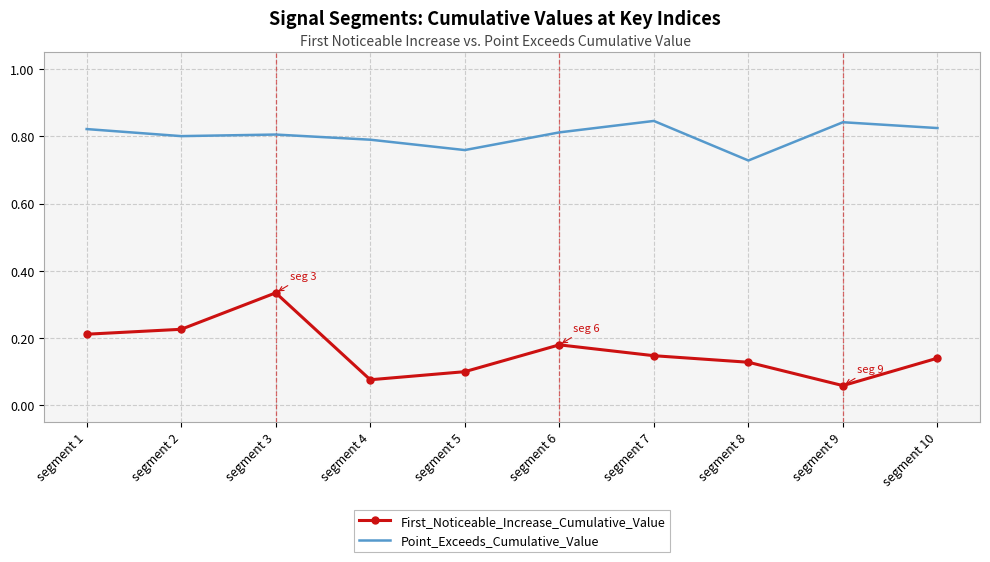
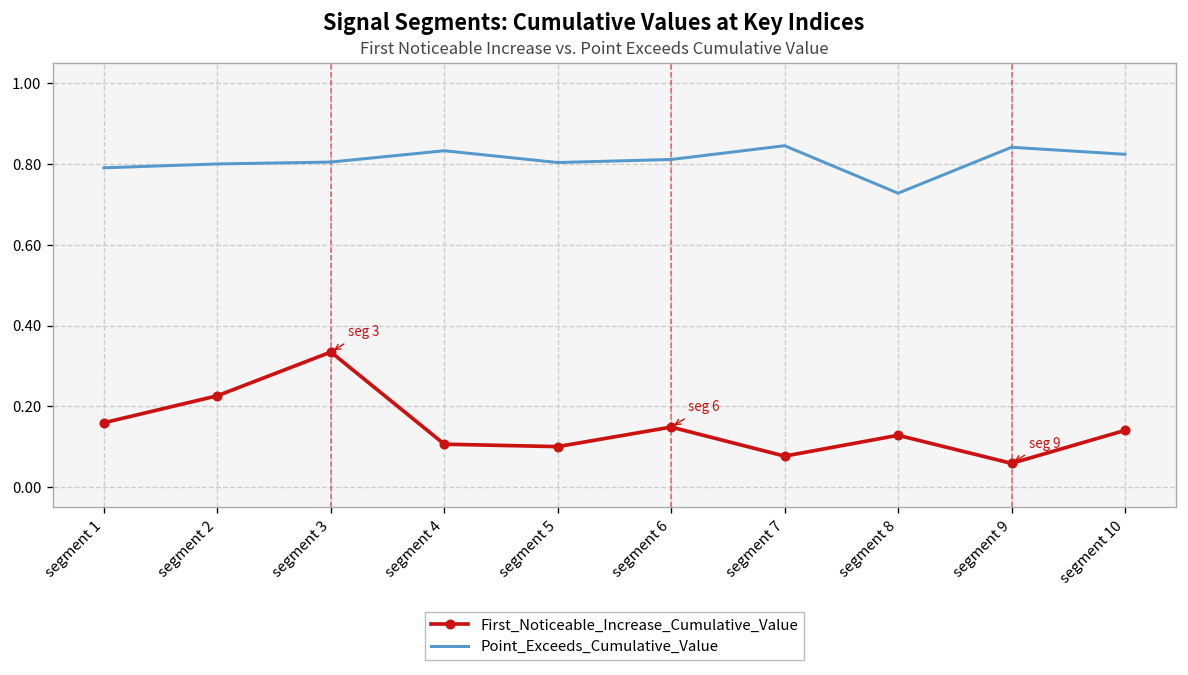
  {
    "First_Noticeable_Increase_Cumulative_Value": {
-     "segment 1": 0.21,
+     "segment 1": 0.16,
      "segment 2": 0.23,
-     "segment 4": 0.08,
+     "segment 4": 0.11,
      "segment 5": 0.10,
-     "segment 6": 0.18,
-     "segment 7": 0.15,
+     "segment 6": 0.15,
+     "segment 7": 0.08,
      "segment 8": 0.13,
      "segment 10": 0.14
    },
    "Point_Exceeds_Cumulative_Value": {
-     "segment 1": 0.82,
+     "segment 1": 0.79,
      "segment 2": 0.80,
      "segment 3": 0.81,
-     "segment 4": 0.79,
-     "segment 5": 0.76,
+     "segment 4": 0.83,
+     "segment 5": 0.80,
      "segment 6": 0.81,
      "segment 7": 0.85,
      "segment 8": 0.73,
      "segment 9": 0.84,
      "segment 10": 0.82
    }
  }
